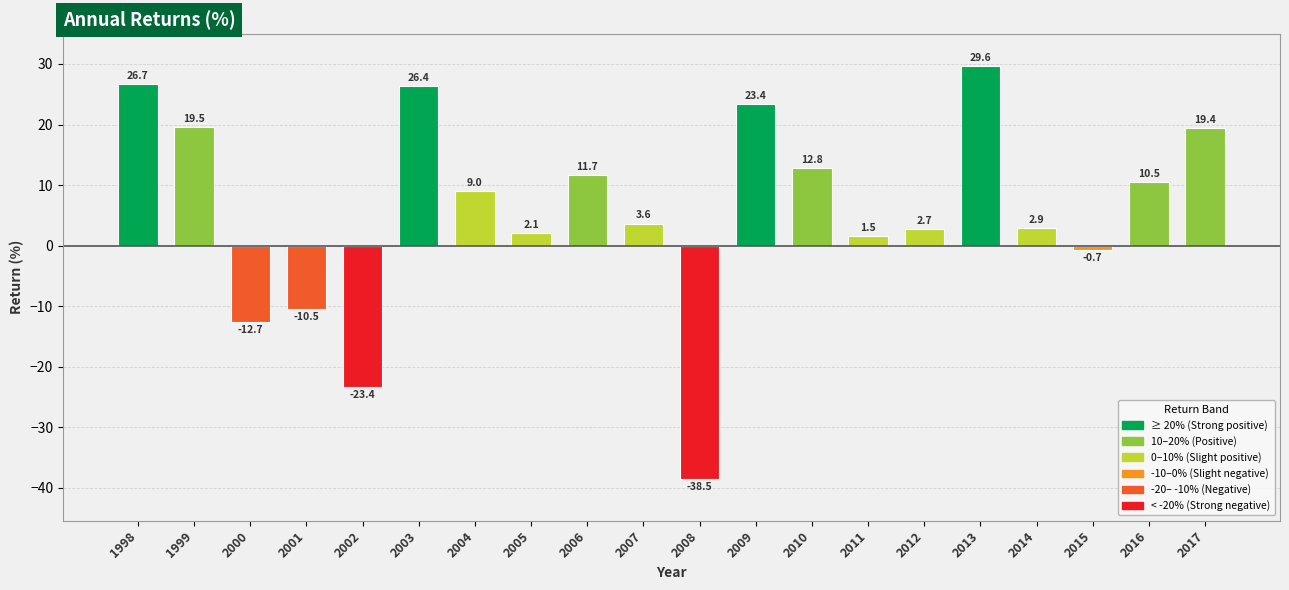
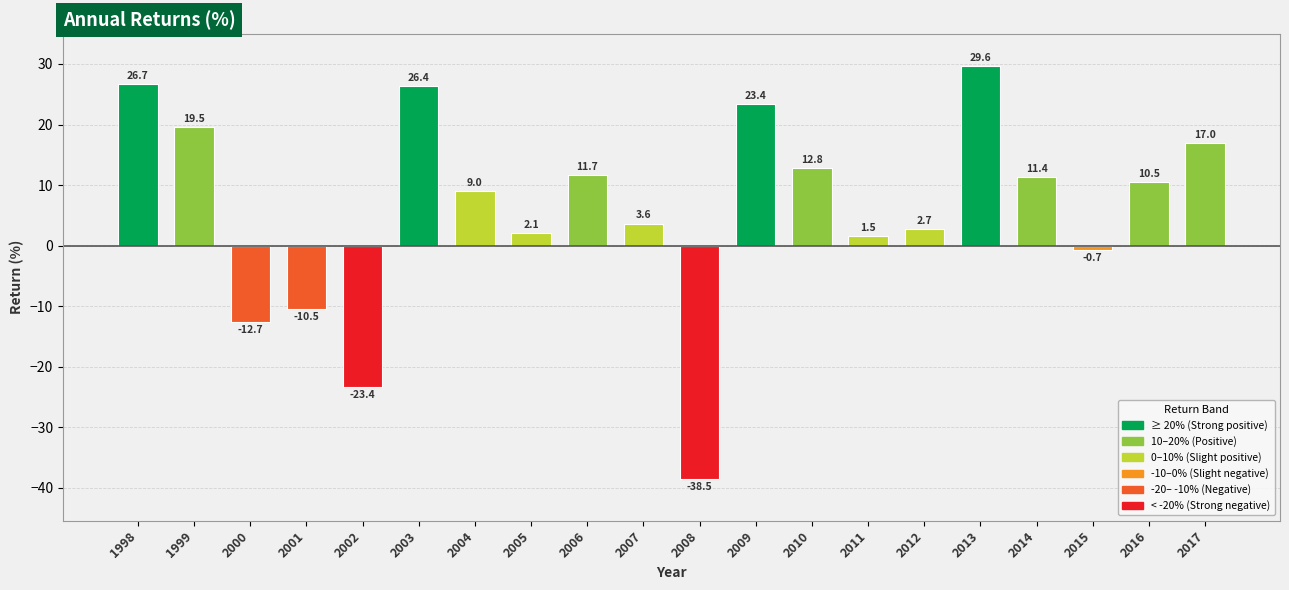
  {
    "1998": 26.7,
    "1999": 19.5,
    "2000": -12.7,
    "2001": -10.5,
    "2002": -23.4,
    "2003": 26.4,
    "2004": 9.0,
    "2005": 2.1,
    "2006": 11.7,
    "2007": 3.6,
    "2008": -38.5,
    "2009": 23.4,
    "2010": 12.8,
    "2011": 1.5,
    "2012": 2.7,
    "2013": 29.6,
-   "2014": 2.9,
+   "2014": 11.4,
    "2015": -0.7,
    "2016": 10.5,
-   "2017": 19.4
+   "2017": 17.0
  }
